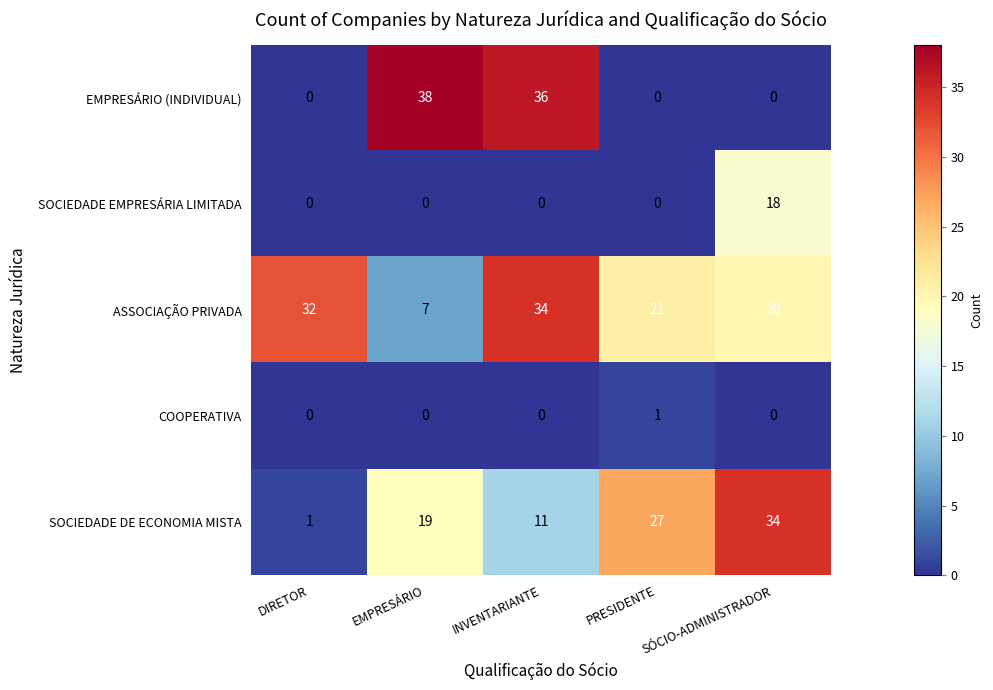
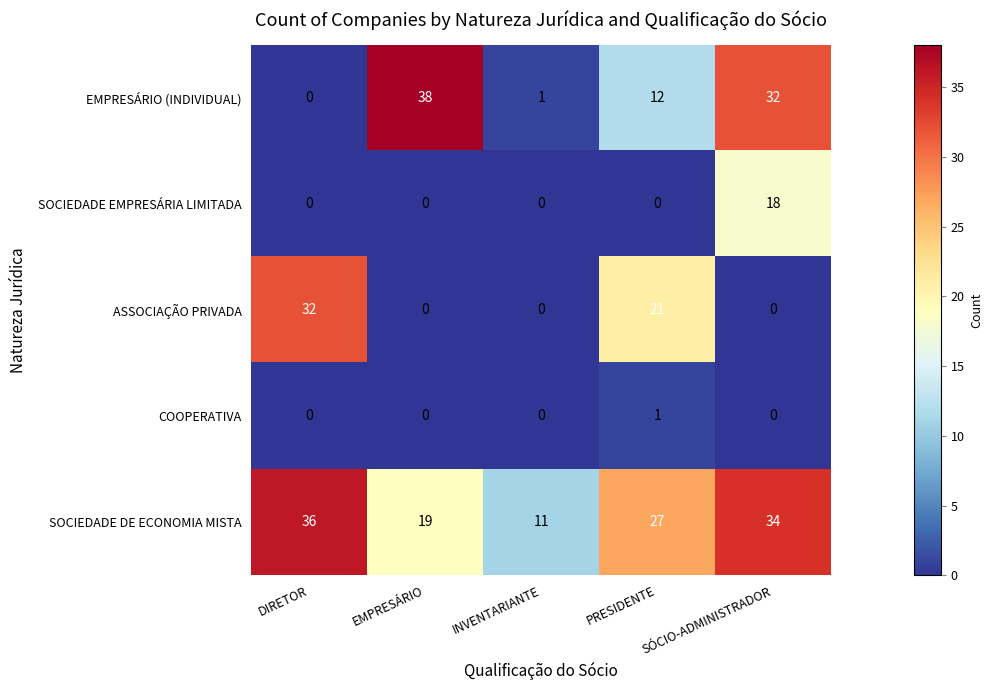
  {
    "EMPRESÁRIO (INDIVIDUAL)": {
      "DIRETOR": 0,
      "EMPRESÁRIO": 38,
-     "INVENTARIANTE": 36,
-     "PRESIDENTE": 0,
-     "SÓCIO-ADMINISTRADOR": 0
+     "INVENTARIANTE": 1,
+     "PRESIDENTE": 12,
+     "SÓCIO-ADMINISTRADOR": 32
    },
    "SOCIEDADE EMPRESÁRIA LIMITADA": {
      "DIRETOR": 0,
      "EMPRESÁRIO": 0,
      "INVENTARIANTE": 0,
      "PRESIDENTE": 0,
      "SÓCIO-ADMINISTRADOR": 18
    },
    "ASSOCIAÇÃO PRIVADA": {
      "DIRETOR": 32,
-     "EMPRESÁRIO": 7,
-     "INVENTARIANTE": 34,
+     "EMPRESÁRIO": 0,
+     "INVENTARIANTE": 0,
      "PRESIDENTE": 21,
-     "SÓCIO-ADMINISTRADOR": 20
+     "SÓCIO-ADMINISTRADOR": 0
    },
    "COOPERATIVA": {
      "DIRETOR": 0,
      "EMPRESÁRIO": 0,
      "INVENTARIANTE": 0,
      "PRESIDENTE": 1,
      "SÓCIO-ADMINISTRADOR": 0
    },
    "SOCIEDADE DE ECONOMIA MISTA": {
-     "DIRETOR": 1,
+     "DIRETOR": 36,
      "EMPRESÁRIO": 19,
      "INVENTARIANTE": 11,
      "PRESIDENTE": 27,
      "SÓCIO-ADMINISTRADOR": 34
    }
  }
